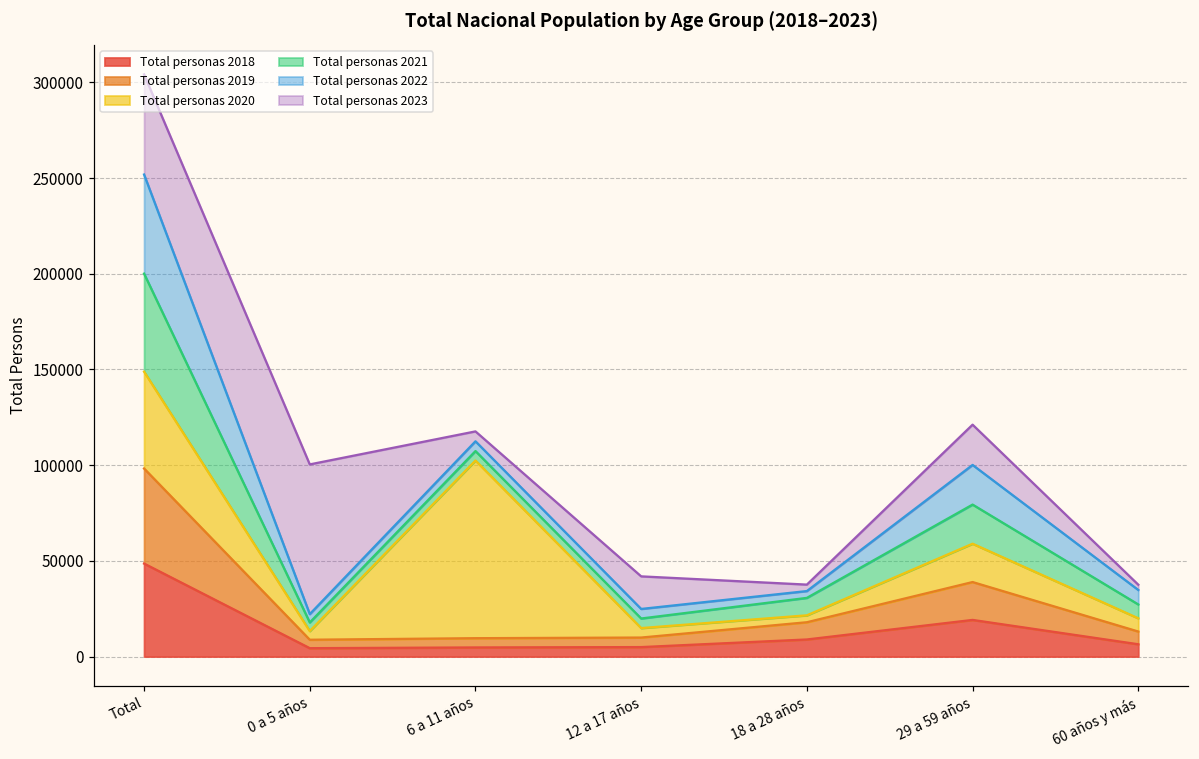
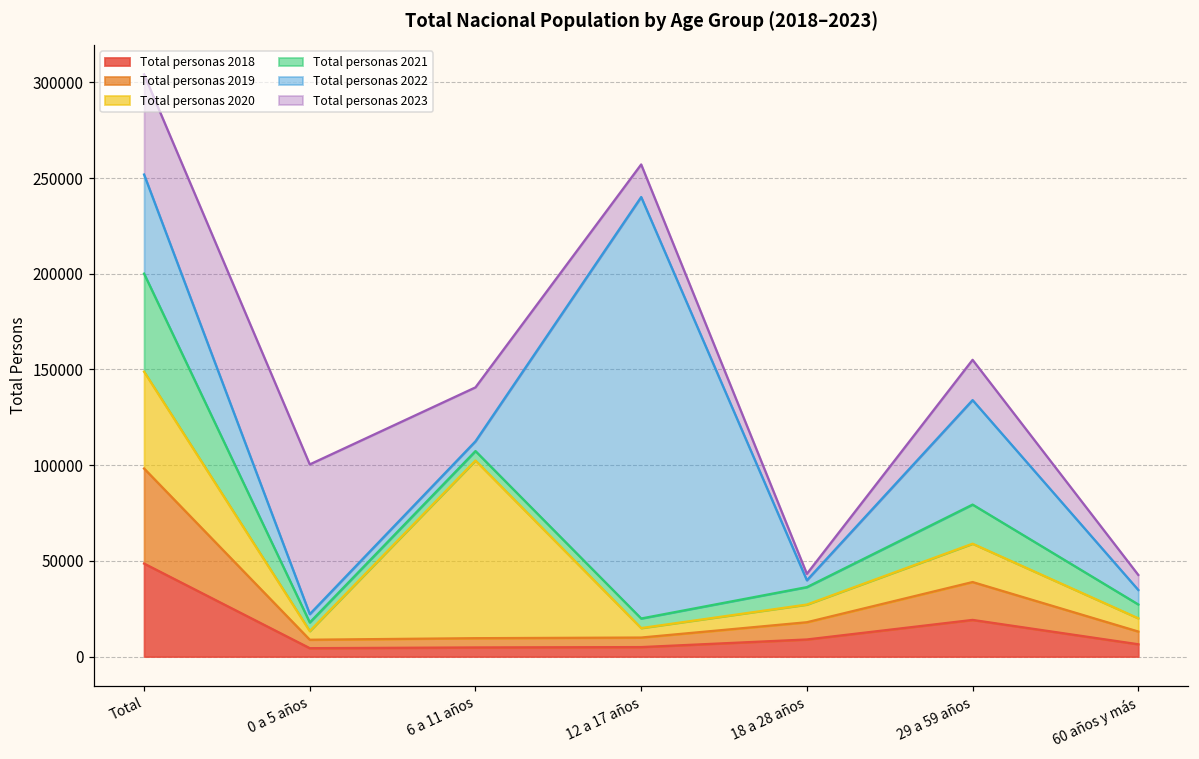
  {
    "Total personas 2020": {
      "Total": 51000,
      "0 a 5 años": 5000,
      "6 a 11 años": 93000,
      "12 a 17 años": 5000,
-     "18 a 28 años": 4000,
+     "18 a 28 años": 9000,
      "29 a 59 años": 20000,
      "60 años y más": 7000
    },
    "Total personas 2021": {
      "Total": 51000,
      "0 a 5 años": 5000,
      "6 a 11 años": 5000,
      "12 a 17 años": 5000,
      "18 a 28 años": 9000,
      "29 a 59 años": 20000,
      "60 años y más": 7000
    },
    "Total personas 2022": {
      "Total": 52000,
      "0 a 5 años": 4000,
      "6 a 11 años": 5000,
-     "12 a 17 años": 5000,
+     "12 a 17 años": 220000,
      "18 a 28 años": 4000,
-     "29 a 59 años": 21000,
+     "29 a 59 años": 55000,
      "60 años y más": 8000
    },
    "Total personas 2023": {
      "0 a 5 años": 78000,
-     "6 a 11 años": 5000,
+     "6 a 11 años": 28000,
      "12 a 17 años": 17000,
      "18 a 28 años": 3000,
      "29 a 59 años": 21000,
-     "60 años y más": 3000
+     "60 años y más": 8000
    }
  }
